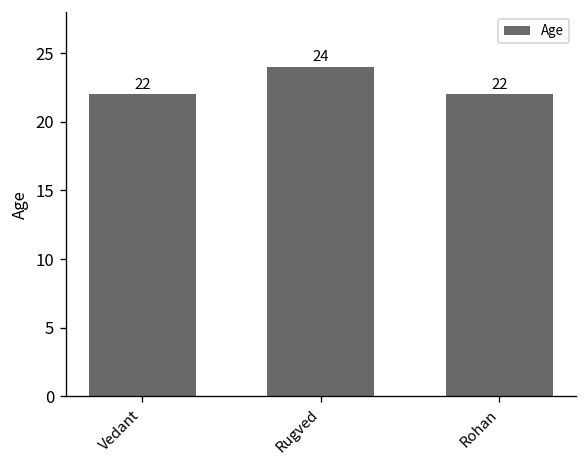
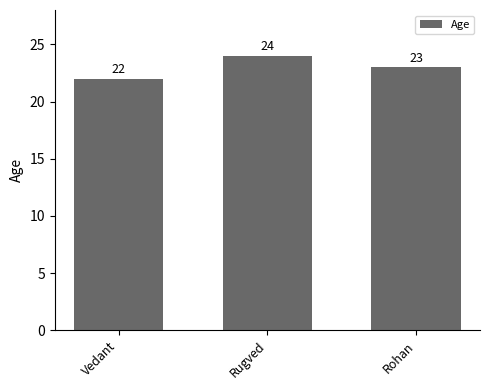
  {
    "Vedant": 22,
    "Rugved": 24,
-   "Rohan": 22
+   "Rohan": 23
  }
